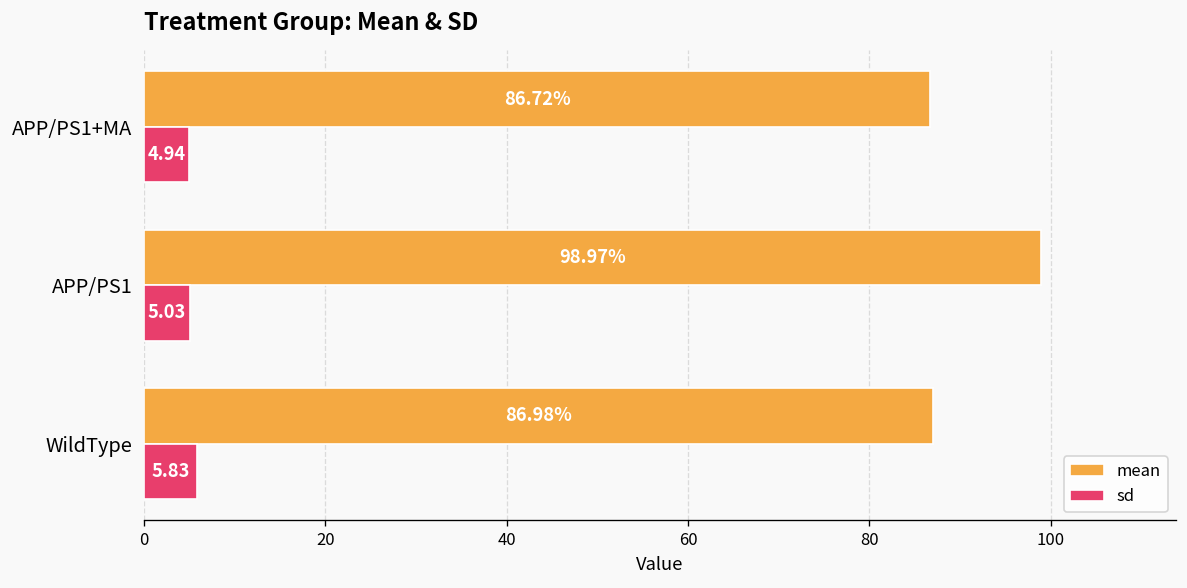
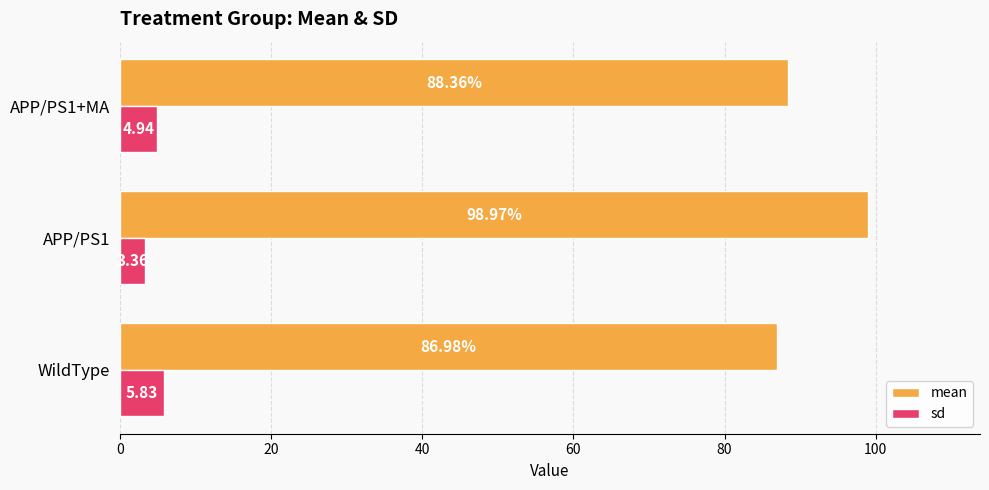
  {
    "mean": {
-     "APP/PS1+MA": "86.72%",
+     "APP/PS1+MA": "88.36%",
      "APP/PS1": "98.97%",
      "WildType": "86.98%"
    },
    "sd": {
      "APP/PS1+MA": "4.94",
-     "APP/PS1": "5.03",
+     "APP/PS1": "3.36",
      "WildType": "5.83"
    }
  }
